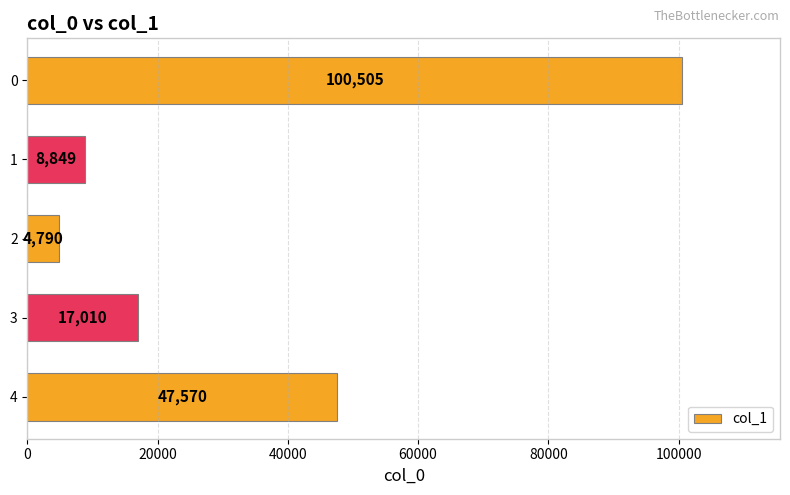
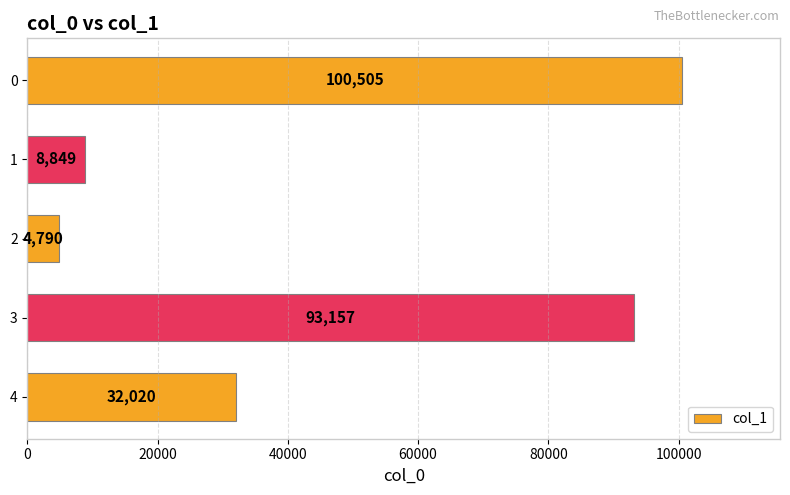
  {
    "0": "100,505",
    "1": "8,849",
    "2": "4,790",
-   "3": "17,010",
-   "4": "47,570"
+   "3": "93,157",
+   "4": "32,020"
  }
